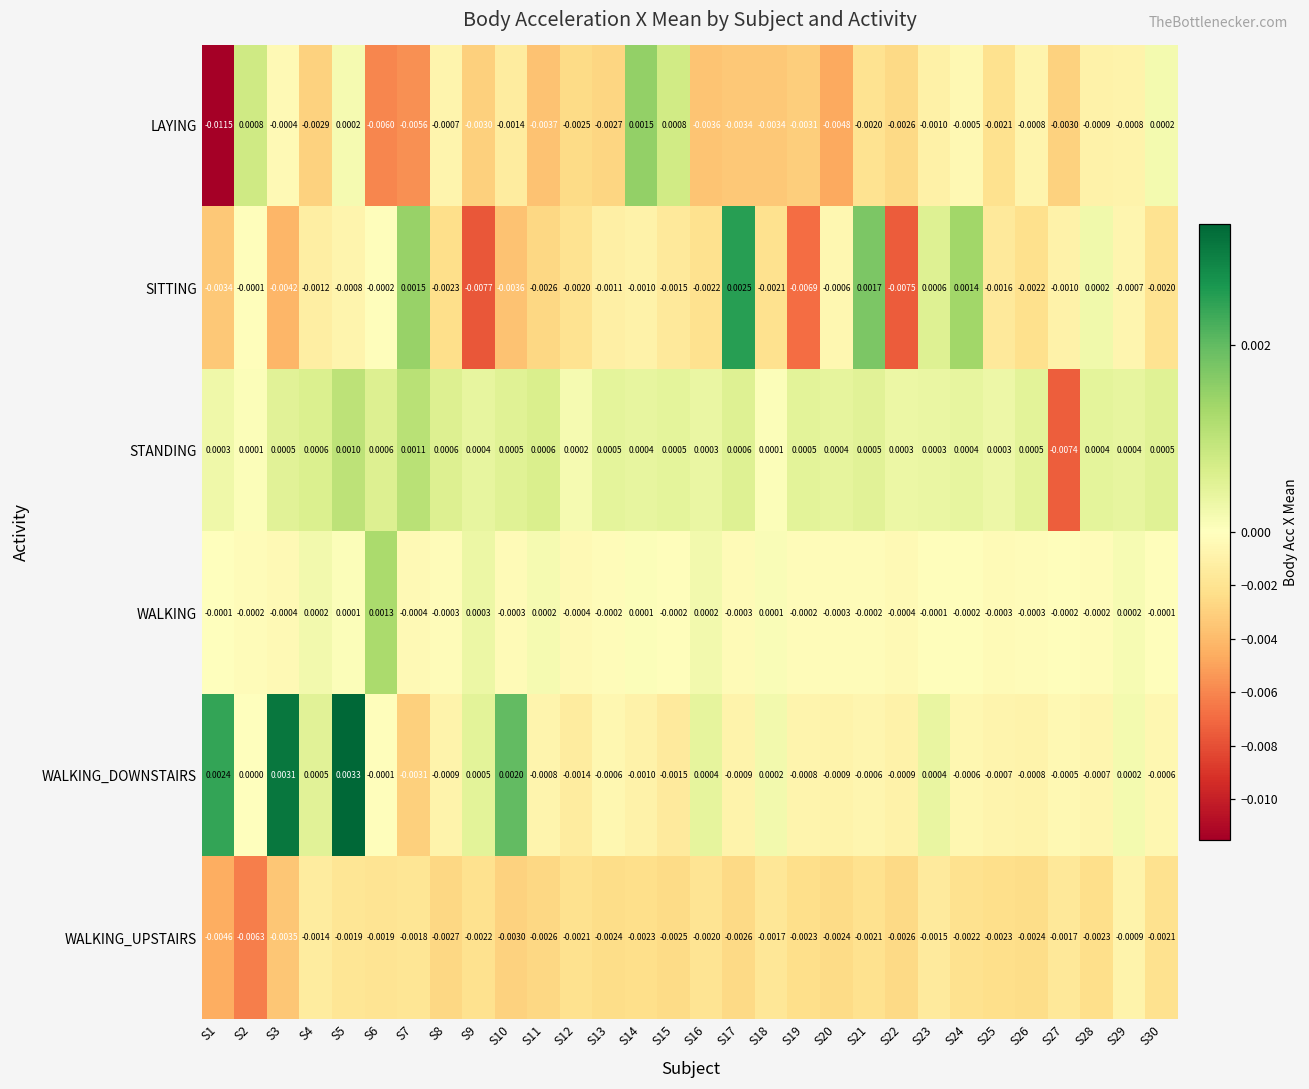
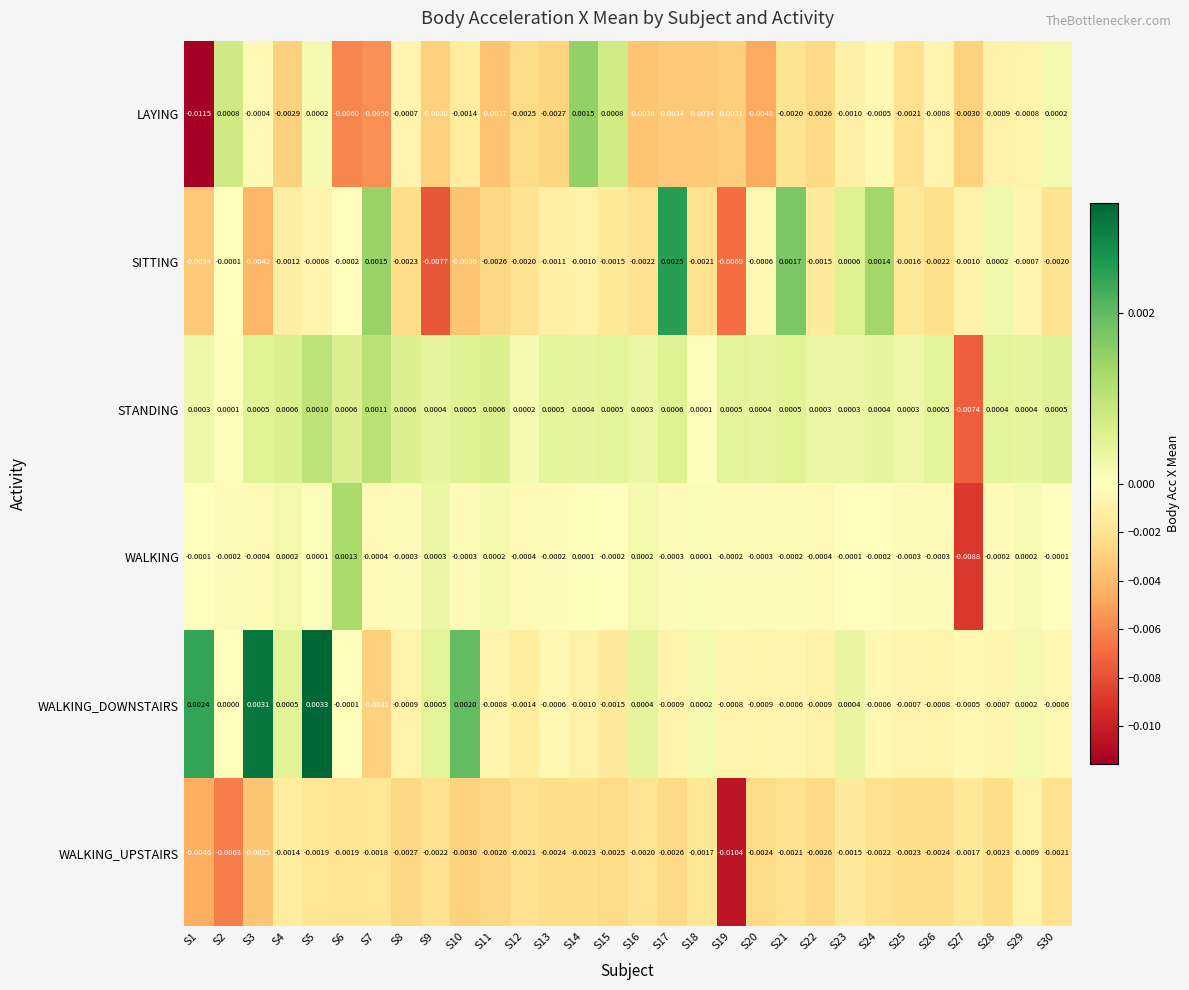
  {
    "LAYING": {
      "S1": -0.0115,
      "S2": 0.0008,
      "S3": -0.0004,
      "S4": -0.0029,
      "S5": 0.0002,
      "S6": -0.0060,
      "S7": -0.0056,
      "S8": -0.0007,
      "S9": -0.0030,
      "S10": -0.0014,
      "S11": -0.0037,
      "S12": -0.0025,
      "S13": -0.0027,
      "S14": 0.0015,
      "S15": 0.0008,
      "S16": -0.0036,
      "S17": -0.0034,
      "S18": -0.0034,
      "S19": -0.0031,
      "S20": -0.0048,
      "S21": -0.0020,
      "S22": -0.0026,
      "S23": -0.0010,
      "S24": -0.0005,
      "S25": -0.0021,
      "S26": -0.0008,
      "S27": -0.0030,
      "S28": -0.0009,
      "S29": -0.0008,
      "S30": 0.0002
    },
    "SITTING": {
      "S1": -0.0034,
      "S2": -0.0001,
      "S3": -0.0042,
      "S4": -0.0012,
      "S5": -0.0008,
      "S6": -0.0002,
      "S7": 0.0015,
      "S8": -0.0023,
      "S9": -0.0077,
      "S10": -0.0036,
      "S11": -0.0026,
      "S12": -0.0020,
      "S13": -0.0011,
      "S14": -0.0010,
      "S15": -0.0015,
      "S16": -0.0022,
      "S17": 0.0025,
      "S18": -0.0021,
      "S19": -0.0069,
      "S20": -0.0006,
      "S21": 0.0017,
-     "S22": -0.0075,
+     "S22": -0.0015,
      "S23": 0.0006,
      "S24": 0.0014,
      "S25": -0.0016,
      "S26": -0.0022,
      "S27": -0.0010,
      "S28": 0.0002,
      "S29": -0.0007,
      "S30": -0.0020
    },
    "STANDING": {
      "S1": 0.0003,
      "S2": 0.0001,
      "S3": 0.0005,
      "S4": 0.0006,
      "S5": 0.0010,
      "S6": 0.0006,
      "S7": 0.0011,
      "S8": 0.0006,
      "S9": 0.0004,
      "S10": 0.0005,
      "S11": 0.0006,
      "S12": 0.0002,
      "S13": 0.0005,
      "S14": 0.0004,
      "S15": 0.0005,
      "S16": 0.0003,
      "S17": 0.0006,
      "S18": 0.0001,
      "S19": 0.0005,
      "S20": 0.0004,
      "S21": 0.0005,
      "S22": 0.0003,
      "S23": 0.0003,
      "S24": 0.0004,
      "S25": 0.0003,
      "S26": 0.0005,
      "S27": -0.0074,
      "S28": 0.0004,
      "S29": 0.0004,
      "S30": 0.0005
    },
    "WALKING": {
      "S1": -0.0001,
      "S2": -0.0002,
      "S3": -0.0004,
      "S4": 0.0002,
      "S5": 0.0001,
      "S6": 0.0013,
      "S7": -0.0004,
      "S8": -0.0003,
      "S9": 0.0003,
      "S10": -0.0003,
      "S11": 0.0002,
      "S12": -0.0004,
      "S13": -0.0002,
      "S14": 0.0001,
      "S15": -0.0002,
      "S16": 0.0002,
      "S17": -0.0003,
      "S18": 0.0001,
      "S19": -0.0002,
      "S20": -0.0003,
      "S21": -0.0002,
      "S22": -0.0004,
      "S23": -0.0001,
      "S24": -0.0002,
      "S25": -0.0003,
      "S26": -0.0003,
-     "S27": -0.0002,
+     "S27": -0.0088,
      "S28": -0.0002,
      "S29": 0.0002,
      "S30": -0.0001
    },
    "WALKING_DOWNSTAIRS": {
      "S1": 0.0024,
      "S2": 0.0000,
      "S3": 0.0031,
      "S4": 0.0005,
      "S5": 0.0033,
      "S6": -0.0001,
      "S7": -0.0031,
      "S8": -0.0009,
      "S9": 0.0005,
      "S10": 0.0020,
      "S11": -0.0008,
      "S12": -0.0014,
      "S13": -0.0006,
      "S14": -0.0010,
      "S15": -0.0015,
      "S16": 0.0004,
      "S17": -0.0009,
      "S18": 0.0002,
      "S19": -0.0008,
      "S20": -0.0009,
      "S21": -0.0006,
      "S22": -0.0009,
      "S23": 0.0004,
      "S24": -0.0006,
      "S25": -0.0007,
      "S26": -0.0008,
      "S27": -0.0005,
      "S28": -0.0007,
      "S29": 0.0002,
      "S30": -0.0006
    },
    "WALKING_UPSTAIRS": {
      "S1": -0.0046,
      "S2": -0.0063,
      "S3": -0.0035,
      "S4": -0.0014,
      "S5": -0.0019,
      "S6": -0.0019,
      "S7": -0.0018,
      "S8": -0.0027,
      "S9": -0.0022,
      "S10": -0.0030,
      "S11": -0.0026,
      "S12": -0.0021,
      "S13": -0.0024,
      "S14": -0.0023,
      "S15": -0.0025,
      "S16": -0.0020,
      "S17": -0.0026,
      "S18": -0.0017,
-     "S19": -0.0023,
+     "S19": -0.0104,
      "S20": -0.0024,
      "S21": -0.0021,
      "S22": -0.0026,
      "S23": -0.0015,
      "S24": -0.0022,
      "S25": -0.0023,
      "S26": -0.0024,
      "S27": -0.0017,
      "S28": -0.0023,
      "S29": -0.0009,
      "S30": -0.0021
    }
  }
